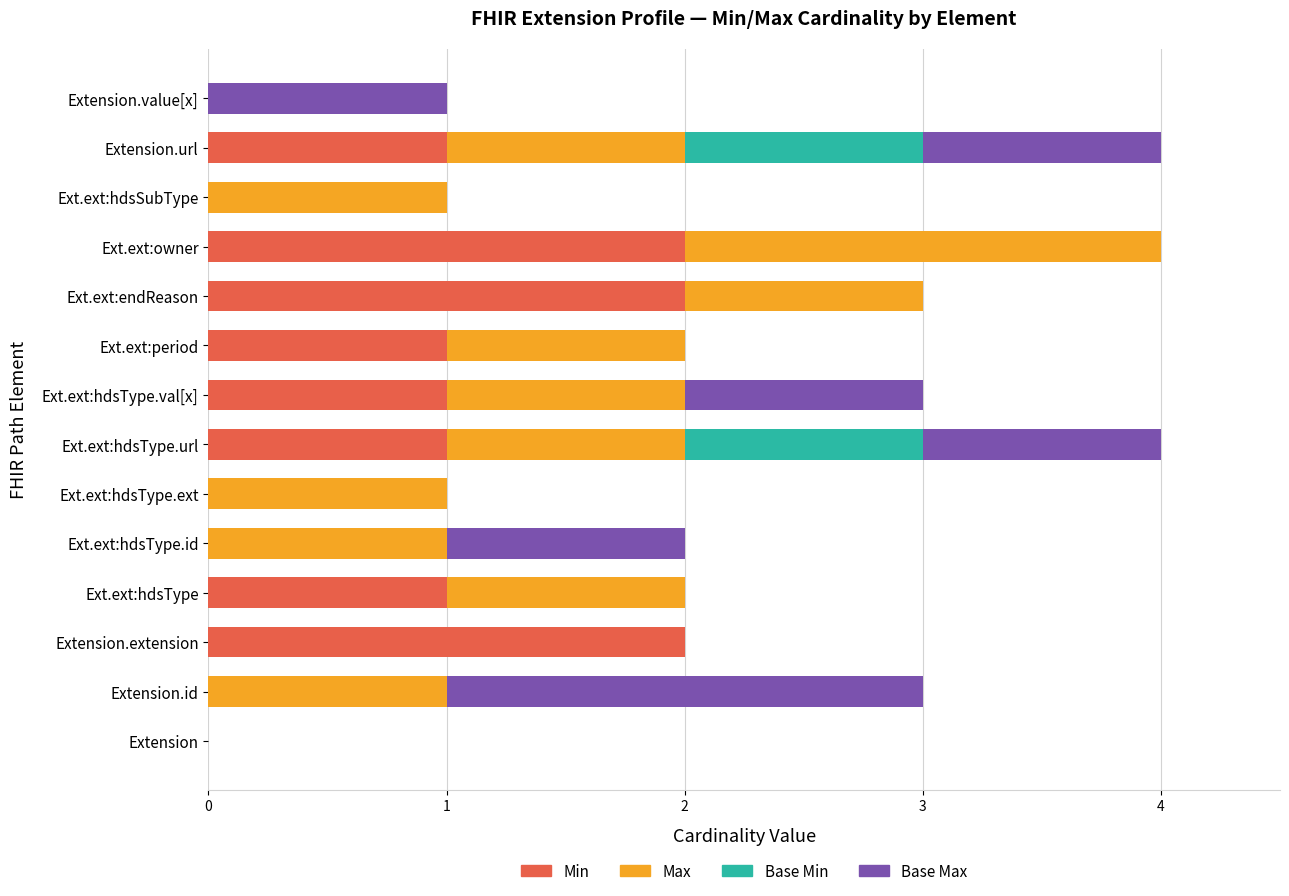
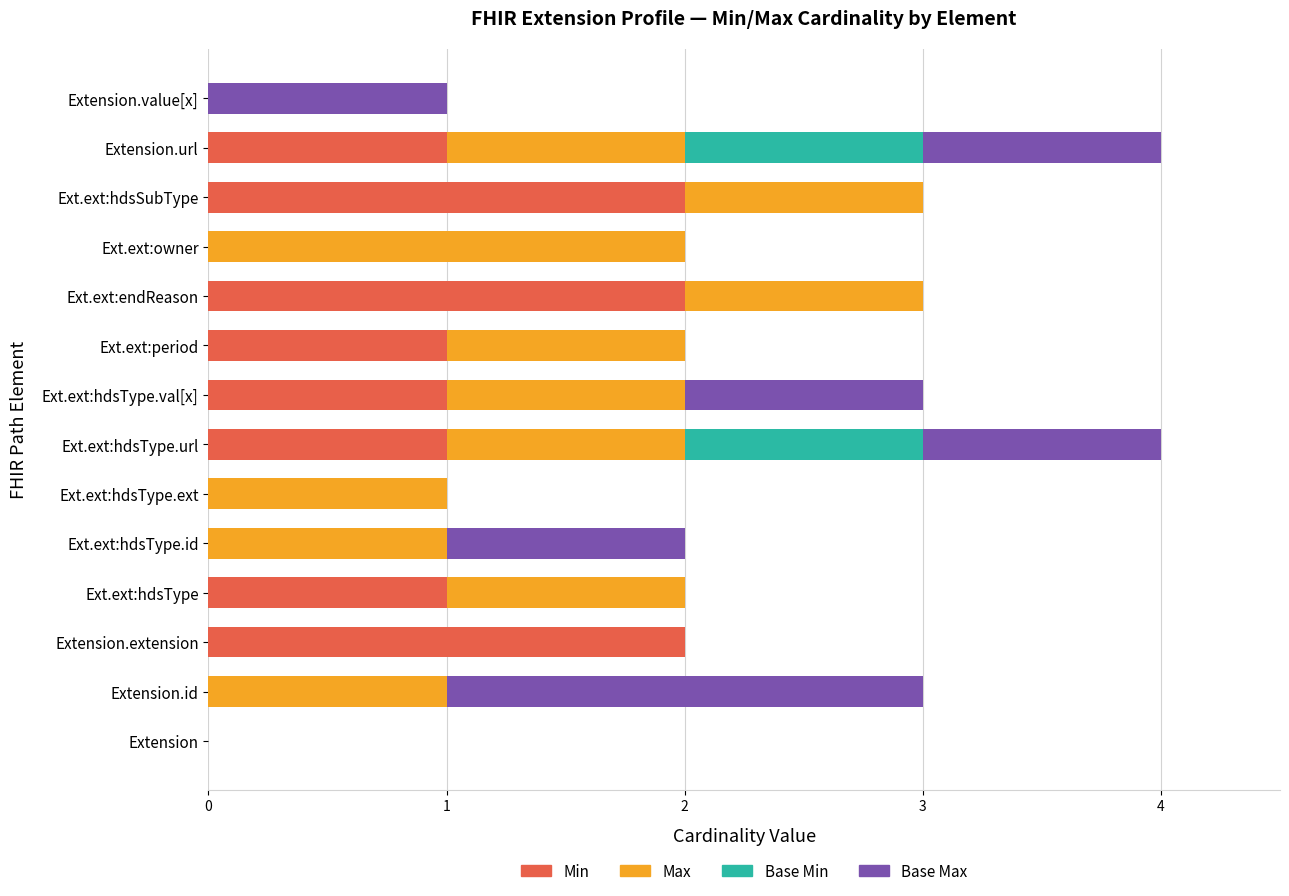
  {
    "Min": {
      "Extension.value[x]": 0,
      "Extension.url": 1,
-     "Ext.ext:hdsSubType": 0,
-     "Ext.ext:owner": 2,
+     "Ext.ext:hdsSubType": 2,
+     "Ext.ext:owner": 0,
      "Ext.ext:endReason": 2,
      "Ext.ext:period": 1,
      "Ext.ext:hdsType.val[x]": 1,
      "Ext.ext:hdsType.url": 1,
      "Ext.ext:hdsType.ext": 0,
      "Ext.ext:hdsType.id": 0,
      "Ext.ext:hdsType": 1,
      "Extension.extension": 2,
      "Extension.id": 0,
      "Extension": 0
    },
    "Max": {
      "Extension.value[x]": 0,
      "Extension.url": 1,
      "Ext.ext:hdsSubType": 1,
      "Ext.ext:owner": 2,
      "Ext.ext:endReason": 1,
      "Ext.ext:period": 1,
      "Ext.ext:hdsType.val[x]": 1,
      "Ext.ext:hdsType.url": 1,
      "Ext.ext:hdsType.ext": 1,
      "Ext.ext:hdsType.id": 1,
      "Ext.ext:hdsType": 1,
      "Extension.extension": 0,
      "Extension.id": 1,
      "Extension": 0
    },
    "Base Min": {
      "Extension.value[x]": 0,
      "Extension.url": 1,
      "Ext.ext:hdsSubType": 0,
      "Ext.ext:owner": 0,
      "Ext.ext:endReason": 0,
      "Ext.ext:period": 0,
      "Ext.ext:hdsType.val[x]": 0,
      "Ext.ext:hdsType.url": 1,
      "Ext.ext:hdsType.ext": 0,
      "Ext.ext:hdsType.id": 0,
      "Ext.ext:hdsType": 0,
      "Extension.extension": 0,
      "Extension.id": 0,
      "Extension": 0
    },
    "Base Max": {
      "Extension.value[x]": 1,
      "Extension.url": 1,
      "Ext.ext:hdsSubType": 0,
      "Ext.ext:owner": 0,
      "Ext.ext:endReason": 0,
      "Ext.ext:period": 0,
      "Ext.ext:hdsType.val[x]": 1,
      "Ext.ext:hdsType.url": 1,
      "Ext.ext:hdsType.ext": 0,
      "Ext.ext:hdsType.id": 1,
      "Ext.ext:hdsType": 0,
      "Extension.extension": 0,
      "Extension.id": 2,
      "Extension": 0
    }
  }
